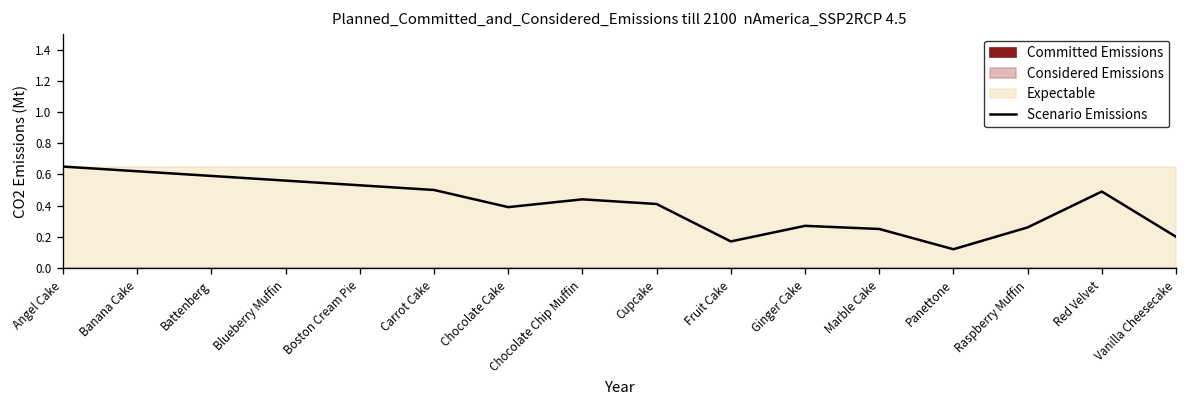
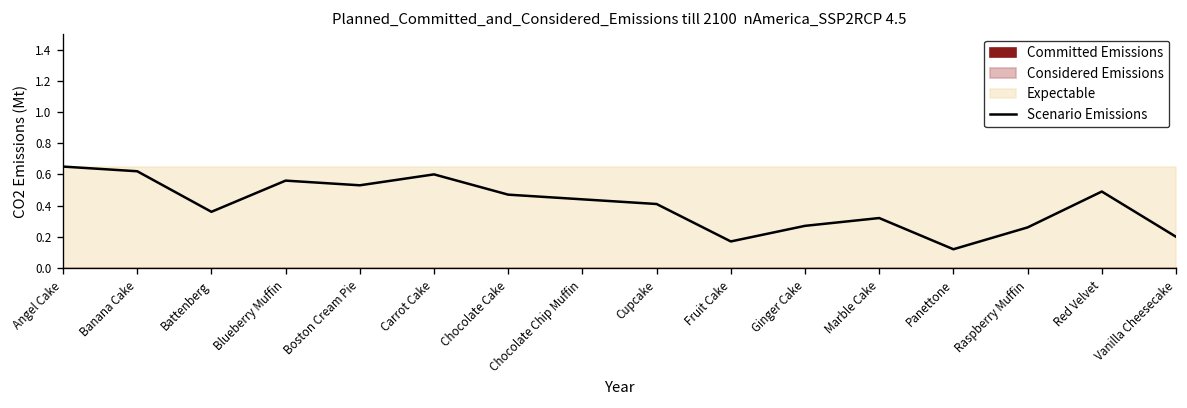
  {
    "Considered Emissions": {
      "Angel Cake": 0.00,
      "Banana Cake": 0.00,
      "Battenberg": 0.00,
      "Blueberry Muffin": 0.00,
      "Boston Cream Pie": 0.00,
      "Carrot Cake": 0.00,
      "Chocolate Cake": 0.00,
      "Chocolate Chip Muffin": 0.00,
      "Cupcake": 0.00,
      "Fruit Cake": 0.00,
      "Ginger Cake": 0.00,
      "Marble Cake": 0.00,
      "Panettone": 0.00,
      "Raspberry Muffin": 0.00,
      "Red Velvet": 0.00,
      "Vanilla Cheesecake": 0.00
    },
    "Scenario Emissions": {
      "Banana Cake": 0.62,
-     "Battenberg": 0.59,
+     "Battenberg": 0.36,
      "Blueberry Muffin": 0.56,
      "Boston Cream Pie": 0.53,
-     "Carrot Cake": 0.5,
-     "Chocolate Cake": 0.39,
+     "Carrot Cake": 0.6,
+     "Chocolate Cake": 0.47,
      "Chocolate Chip Muffin": 0.44,
      "Cupcake": 0.41,
      "Fruit Cake": 0.17,
      "Ginger Cake": 0.27,
-     "Marble Cake": 0.25,
+     "Marble Cake": 0.32,
      "Panettone": 0.12,
      "Raspberry Muffin": 0.26,
      "Red Velvet": 0.49,
      "Vanilla Cheesecake": 0.20
    },
    "Expectable": {
      "Banana Cake": 0.65,
      "Battenberg": 0.65,
      "Blueberry Muffin": 0.65,
      "Boston Cream Pie": 0.65,
      "Carrot Cake": 0.65,
      "Chocolate Cake": 0.65,
      "Chocolate Chip Muffin": 0.65,
      "Cupcake": 0.65,
      "Fruit Cake": 0.65,
      "Ginger Cake": 0.65,
      "Marble Cake": 0.65,
      "Panettone": 0.65,
      "Raspberry Muffin": 0.65,
      "Red Velvet": 0.65,
      "Vanilla Cheesecake": 0.65
    }
  }
